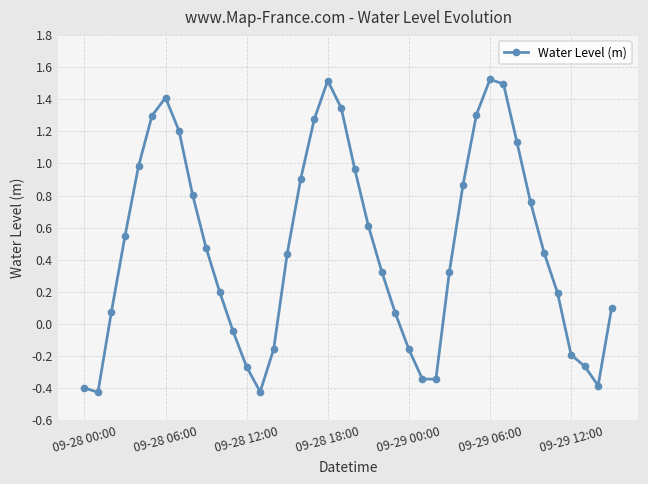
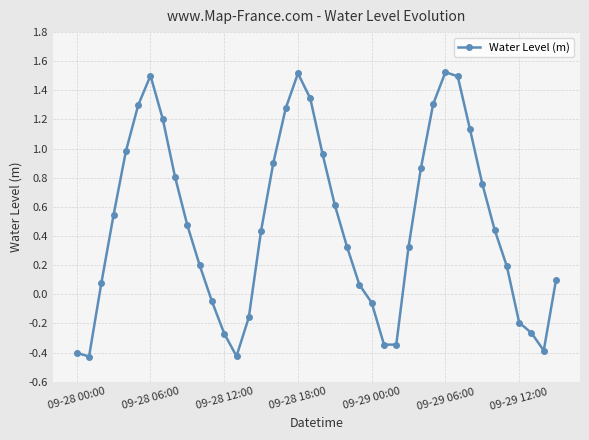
  {
    "09-28 00:00": -0.40,
-   "09-28 06:00": 1.41,
+   "09-28 06:00": 1.50,
    "09-28 12:00": -0.27,
    "09-28 18:00": 1.52,
-   "09-29 00:00": -0.16,
+   "09-29 00:00": -0.06,
    "09-29 06:00": 1.53,
    "09-29 12:00": -0.19
  }
